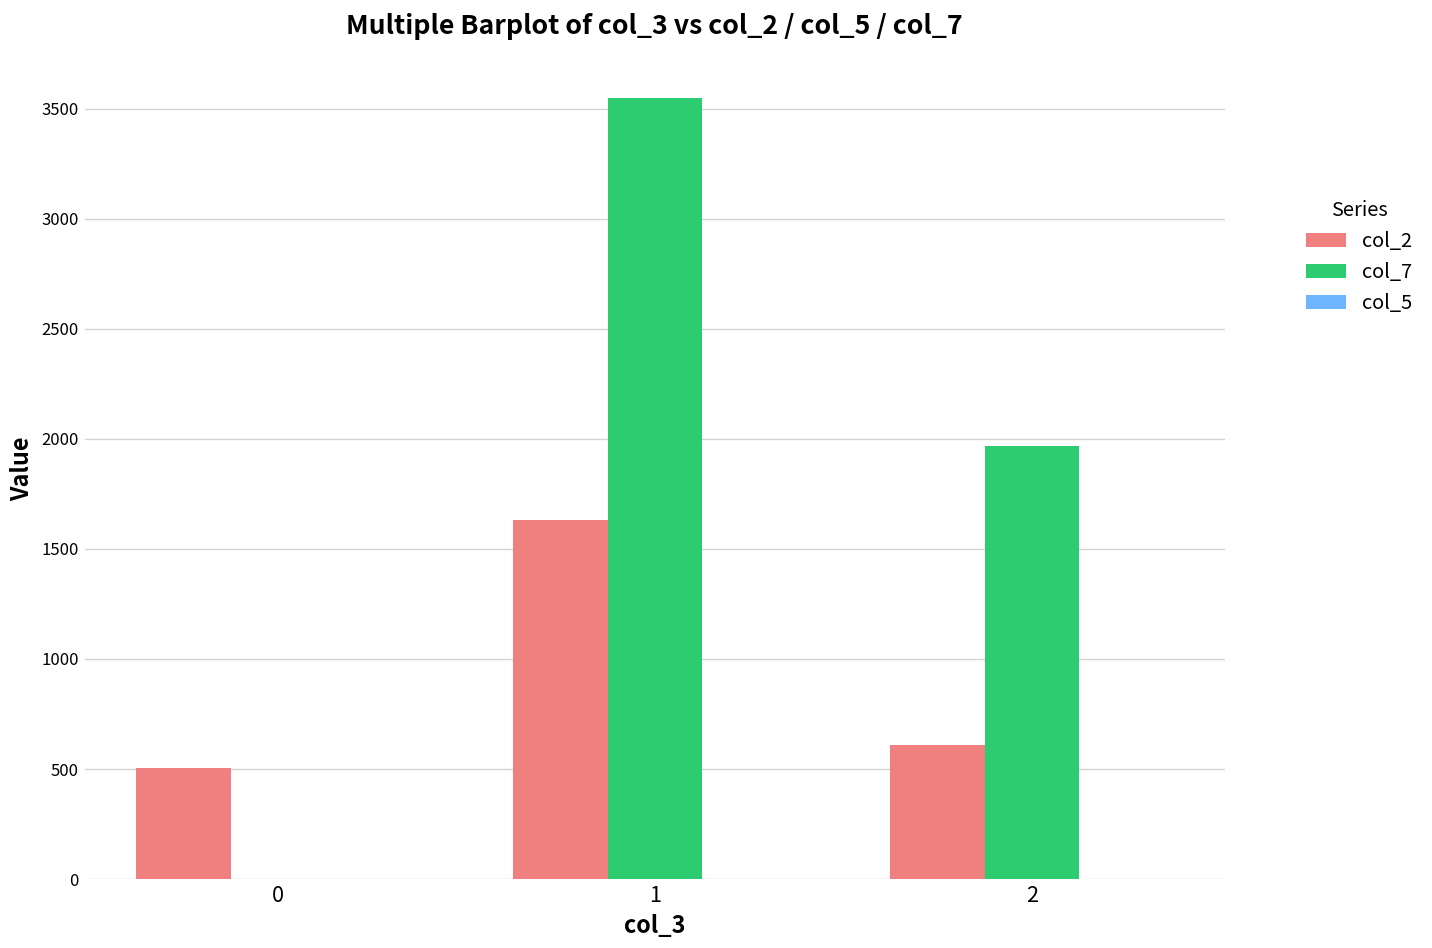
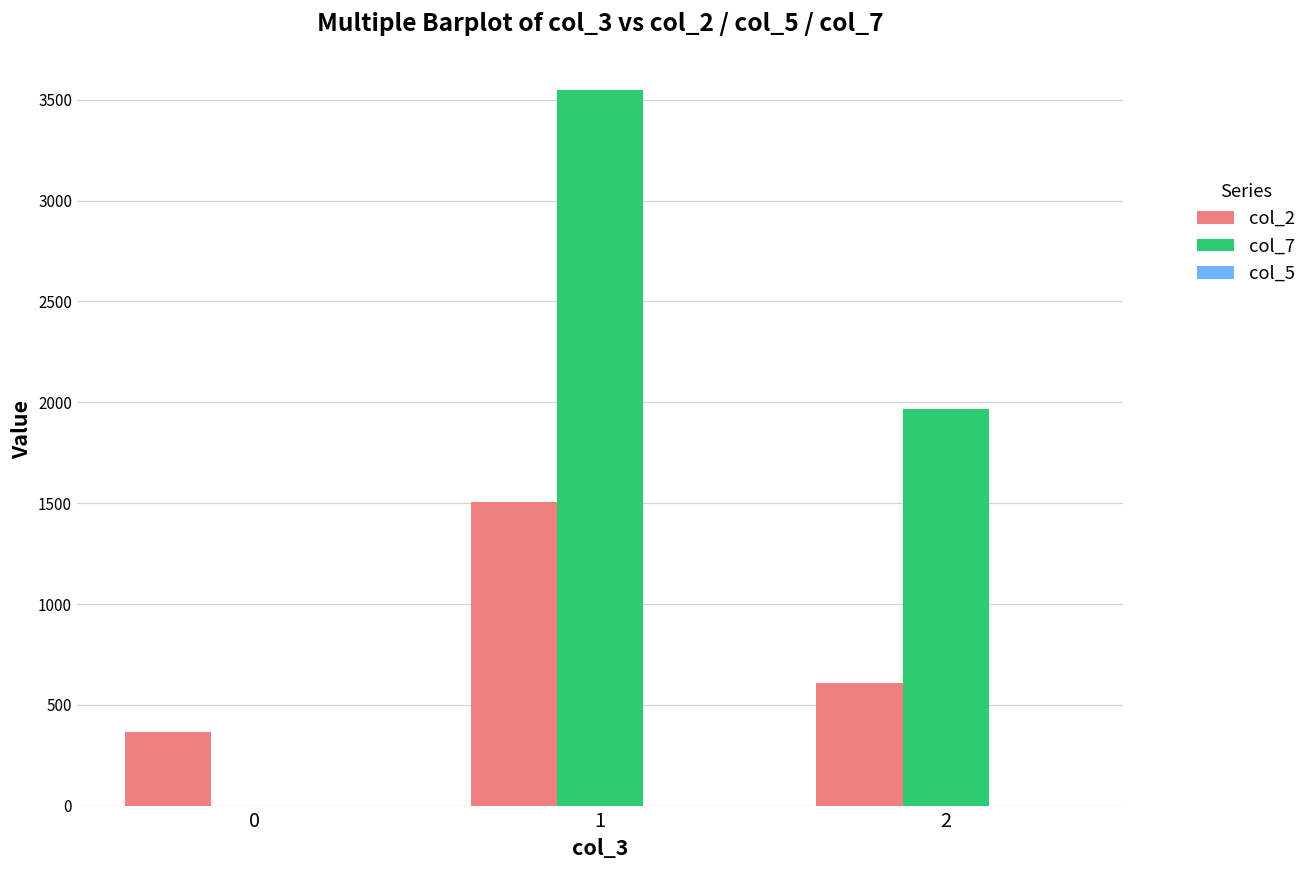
  {
    "col_2": {
-     "0": 500,
-     "1": 1630,
+     "0": 370,
+     "1": 1510,
      "2": 610
    },
    "col_7": {
      "0": 0,
      "1": 3550,
      "2": 1970
    },
    "col_5": {
      "0": 0,
      "1": 0,
      "2": 0
    }
  }
